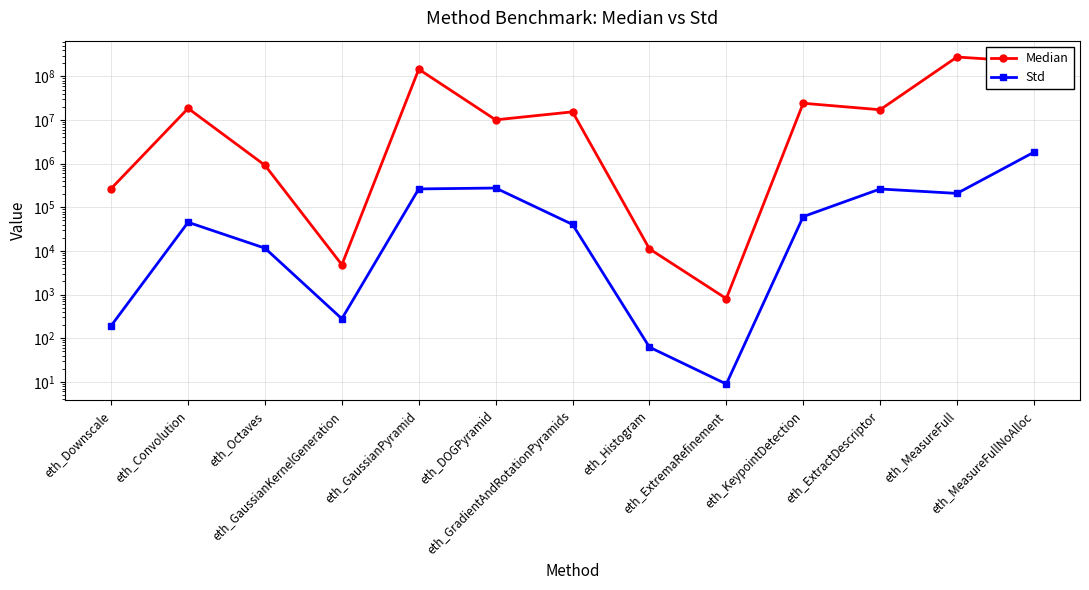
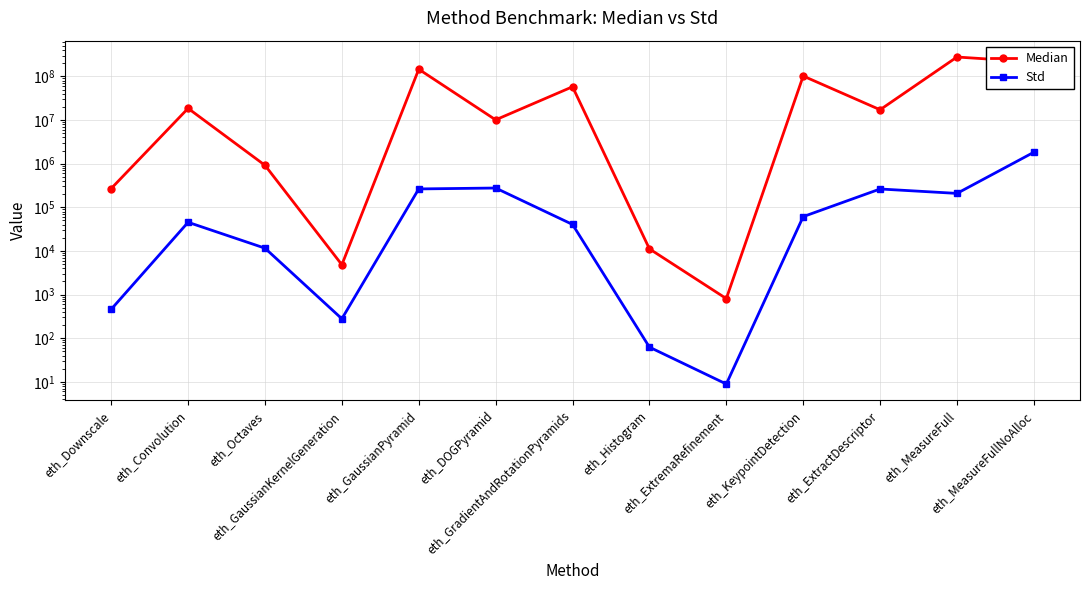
  {
    "Median": {
      "eth_Downscale": 300000,
      "eth_Convolution": 19000000,
      "eth_Octaves": 900000,
      "eth_GaussianKernelGeneration": 5000,
      "eth_GaussianPyramid": 150000000,
      "eth_DOGPyramid": 10000000,
-     "eth_GradientAndRotationPyramids": 15000000,
+     "eth_GradientAndRotationPyramids": 60000000,
      "eth_Histogram": 11000,
      "eth_ExtremaRefinement": 800,
-     "eth_KeypointDetection": 20000000,
+     "eth_KeypointDetection": 100000000,
      "eth_ExtractDescriptor": 17000000,
      "eth_MeasureFull": 300000000
    },
    "Std": {
-     "eth_Downscale": 200,
+     "eth_Downscale": 500,
      "eth_Convolution": 50000,
      "eth_Octaves": 12000,
      "eth_GaussianKernelGeneration": 300,
      "eth_GaussianPyramid": 300000,
      "eth_DOGPyramid": 300000,
      "eth_GradientAndRotationPyramids": 40000,
      "eth_Histogram": 60,
      "eth_ExtremaRefinement": 9,
      "eth_KeypointDetection": 60000,
      "eth_ExtractDescriptor": 300000,
      "eth_MeasureFull": 200000,
      "eth_MeasureFullNoAlloc": 1800000
    }
  }
